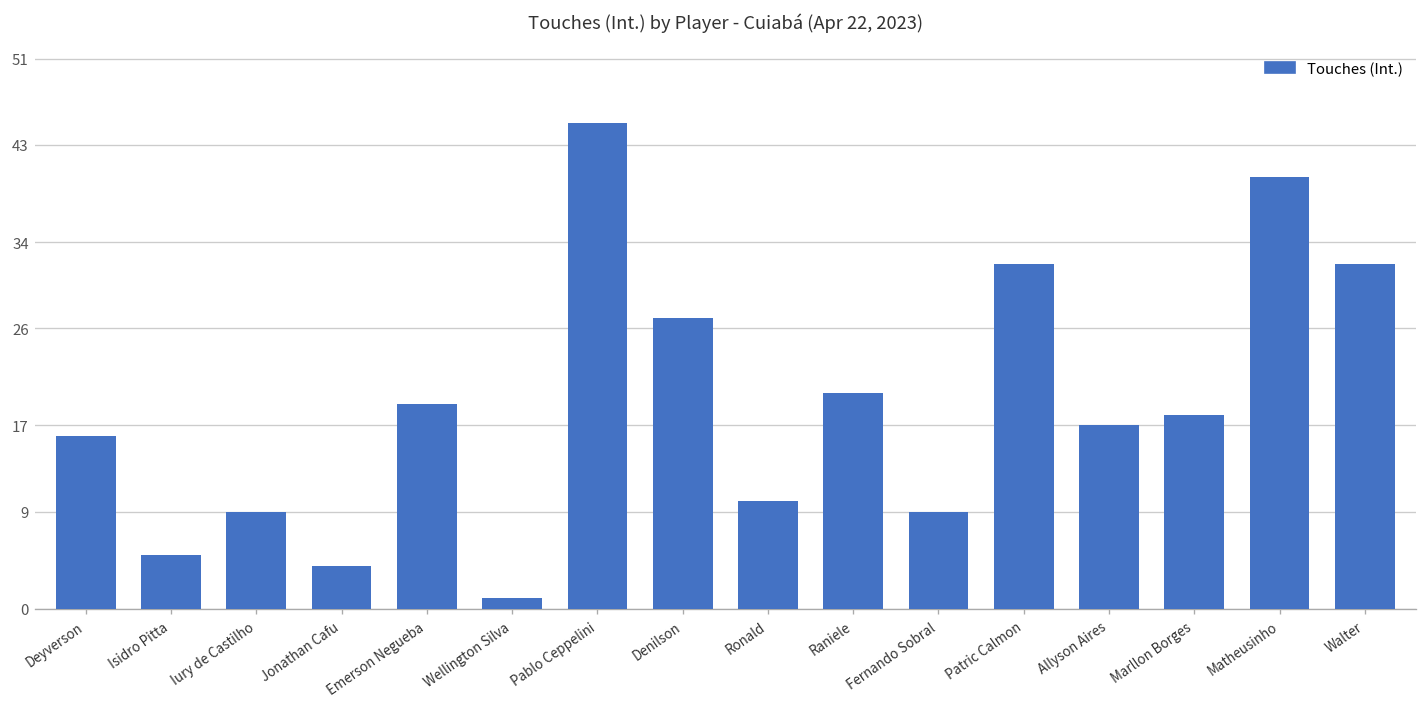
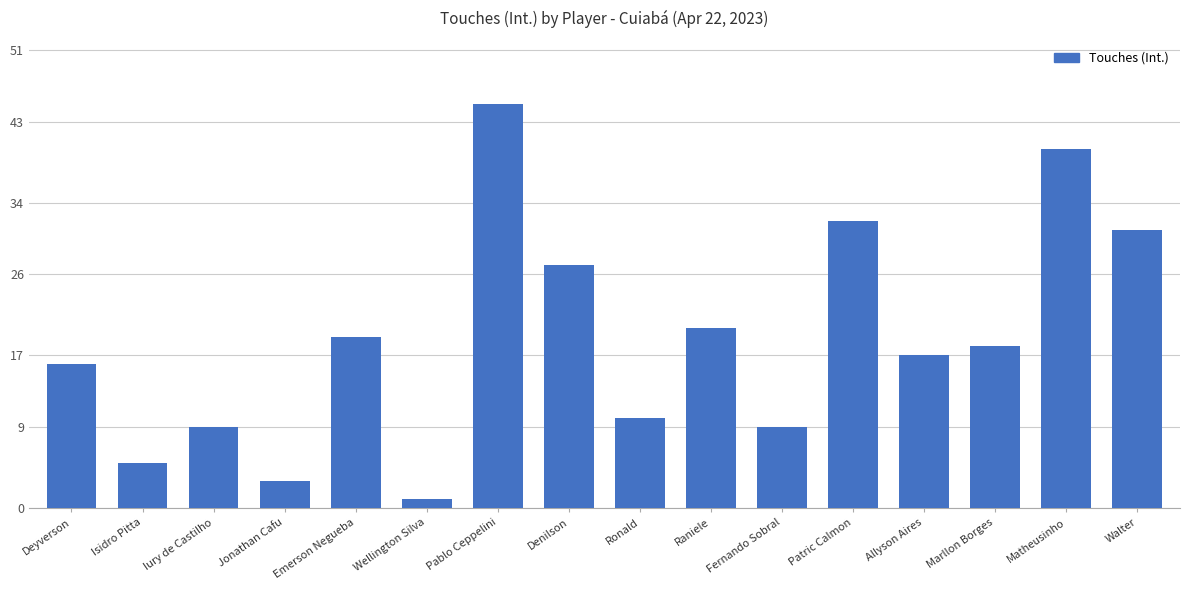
  {
    "Deyverson": 16,
    "Isidro Pitta": 5,
    "Iury de Castilho": 9,
-   "Jonathan Cafu": 4,
+   "Jonathan Cafu": 3,
    "Emerson Negueba": 19,
    "Wellington Silva": 1,
    "Pablo Ceppelini": 45,
    "Denilson": 27,
    "Ronald": 10,
    "Raniele": 20,
    "Fernando Sobral": 9,
    "Patric Calmon": 32,
    "Allyson Aires": 17,
    "Marllon Borges": 18,
    "Matheusinho": 40,
-   "Walter": 32
+   "Walter": 31
  }
